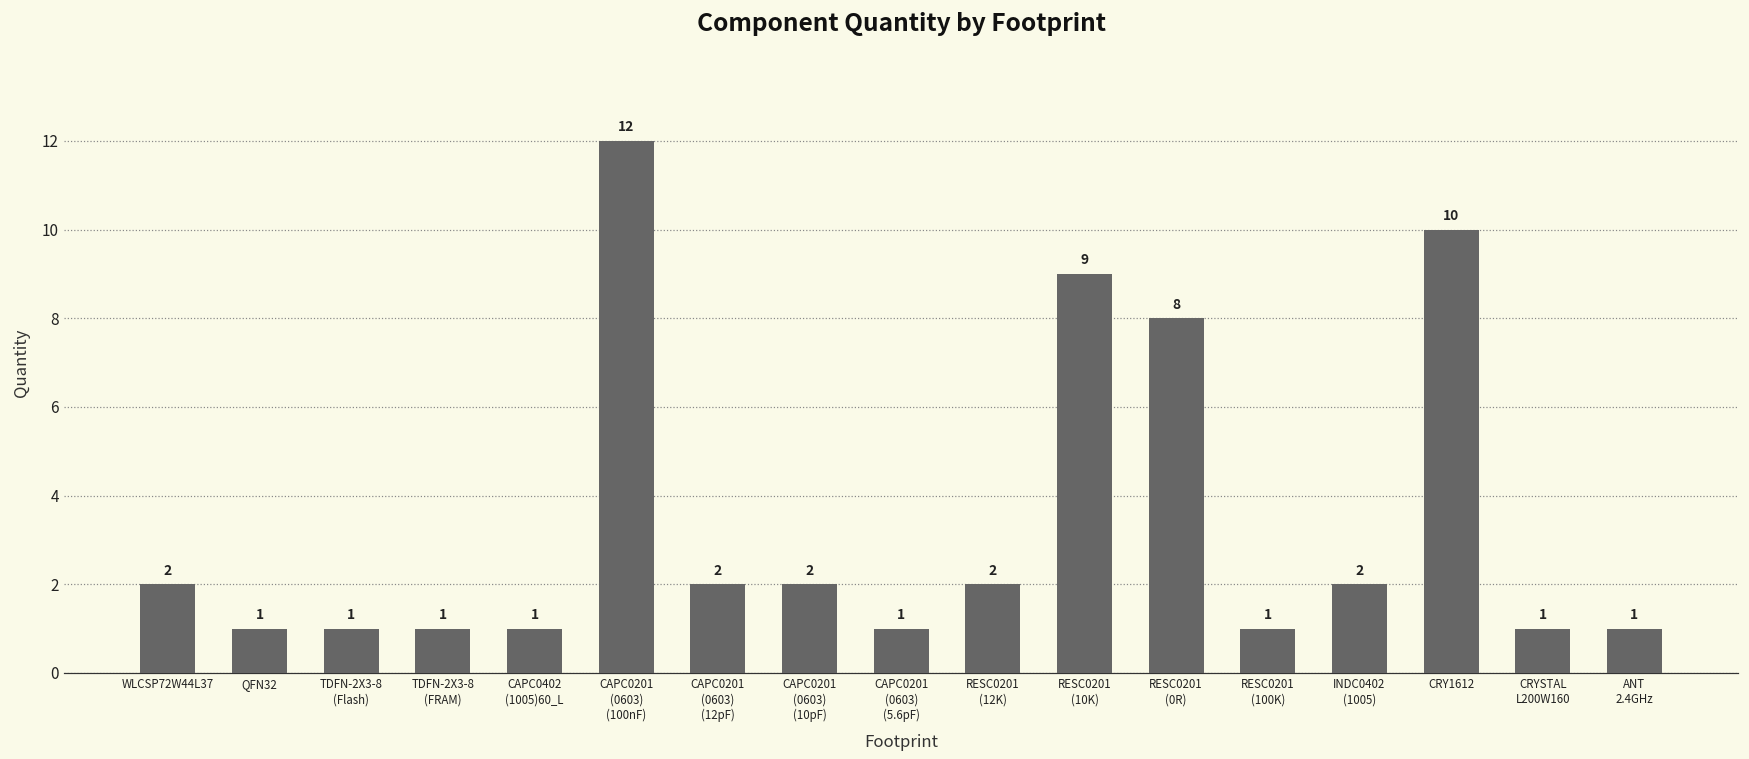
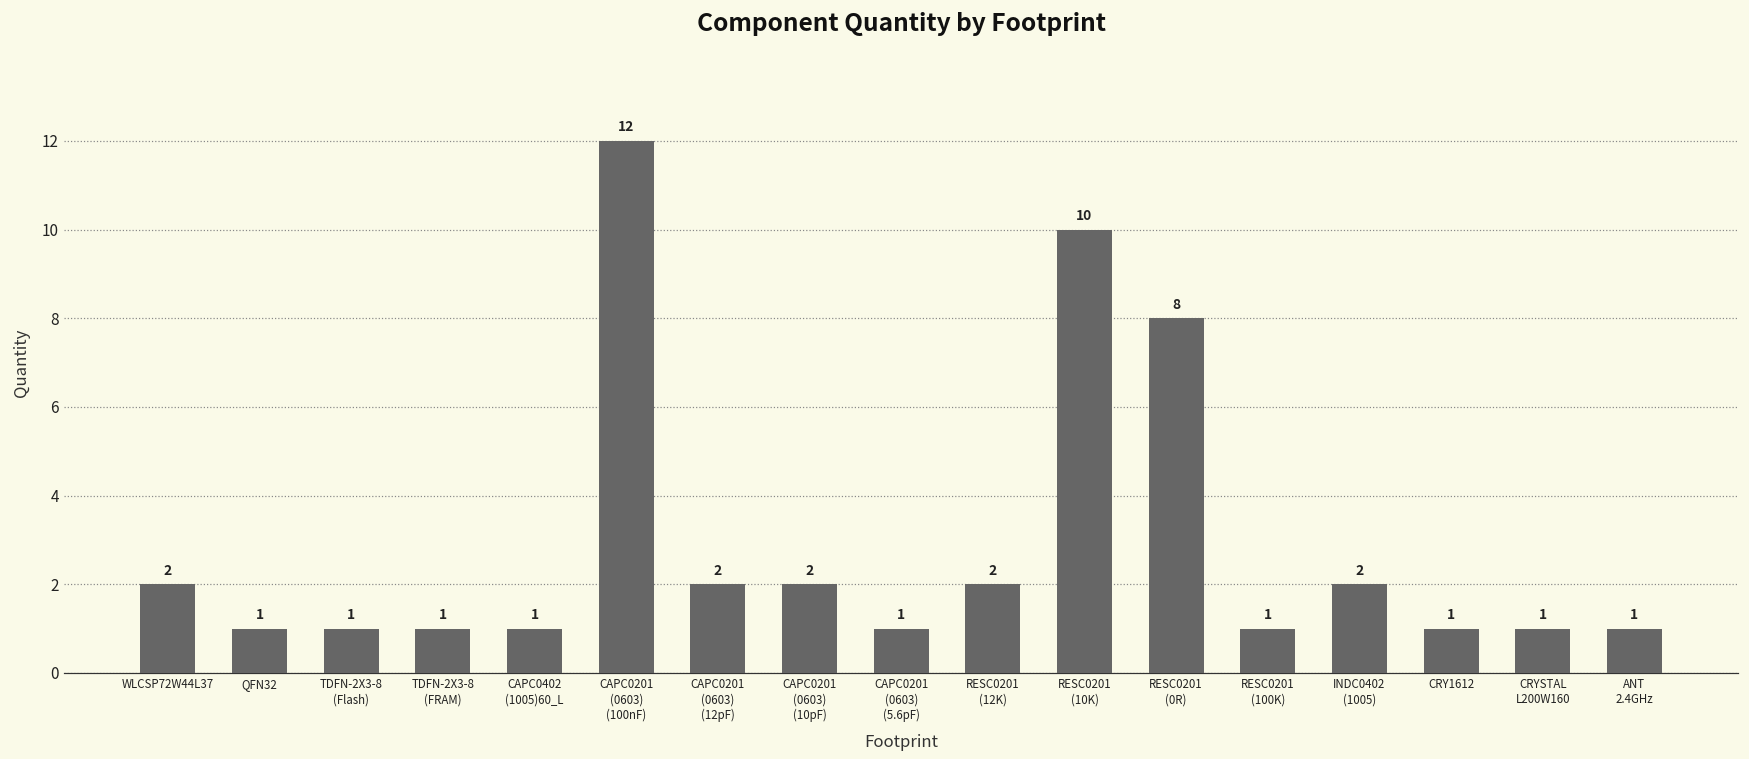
  {
    "WLCSP72W44L37": 2,
    "QFN32": 1,
    "TDFN-2X3-8 (Flash)": 1,
    "TDFN-2X3-8 (FRAM)": 1,
    "CAPC0402 (1005)60_L": 1,
    "CAPC0201 (0603) (100nF)": 12,
    "CAPC0201 (0603) (12pF)": 2,
    "CAPC0201 (0603) (10pF)": 2,
    "CAPC0201 (0603) (5.6pF)": 1,
    "RESC0201 (12K)": 2,
-   "RESC0201 (10K)": 9,
+   "RESC0201 (10K)": 10,
    "RESC0201 (0R)": 8,
    "RESC0201 (100K)": 1,
    "INDC0402 (1005)": 2,
-   "CRY1612": 10,
+   "CRY1612": 1,
    "CRYSTAL L200W160": 1,
    "ANT 2.4GHz": 1
  }
